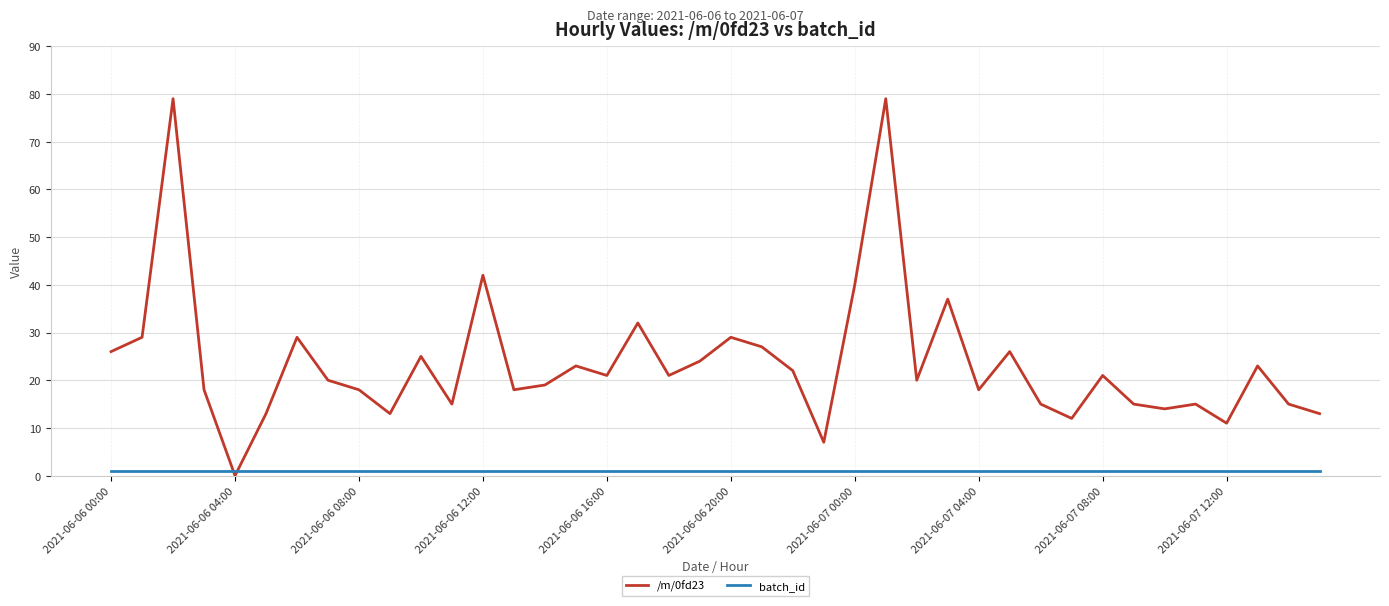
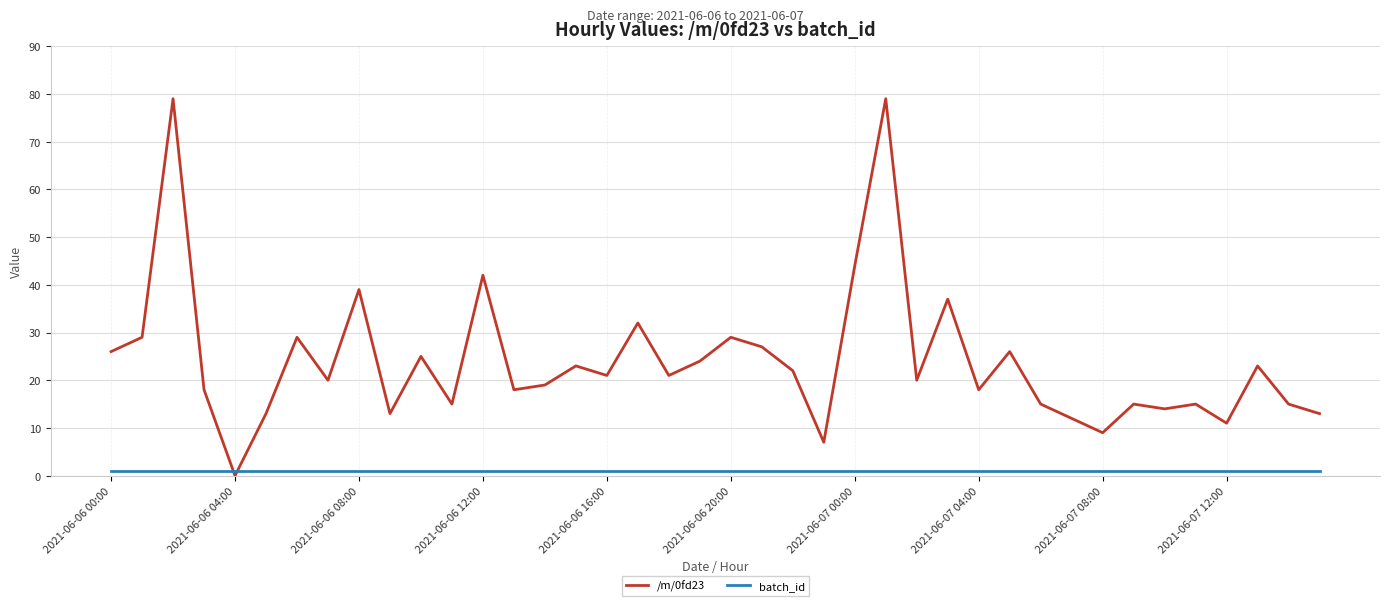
  {
    "/m/0fd23": {
      "2021-06-06 00:00": 26,
      "2021-06-06 04:00": 0,
-     "2021-06-06 08:00": 18,
+     "2021-06-06 08:00": 39,
      "2021-06-06 12:00": 42,
      "2021-06-06 16:00": 21,
      "2021-06-06 20:00": 29,
-     "2021-06-07 00:00": 40,
+     "2021-06-07 00:00": 44,
      "2021-06-07 04:00": 18,
-     "2021-06-07 08:00": 21,
+     "2021-06-07 08:00": 9,
      "2021-06-07 12:00": 11
    },
    "batch_id": {
      "2021-06-06 00:00": 1,
      "2021-06-06 04:00": 1,
      "2021-06-06 08:00": 1,
      "2021-06-06 12:00": 1,
      "2021-06-06 16:00": 1,
      "2021-06-06 20:00": 1,
      "2021-06-07 00:00": 1,
      "2021-06-07 04:00": 1,
      "2021-06-07 08:00": 1,
      "2021-06-07 12:00": 1
    }
  }
